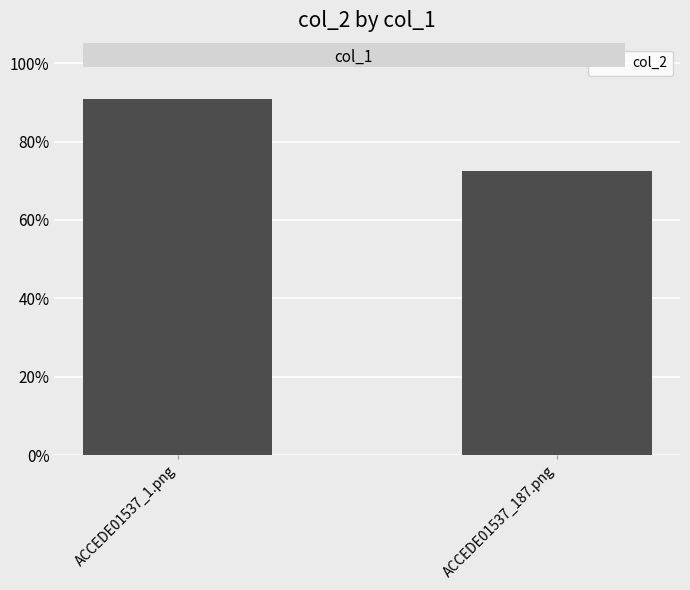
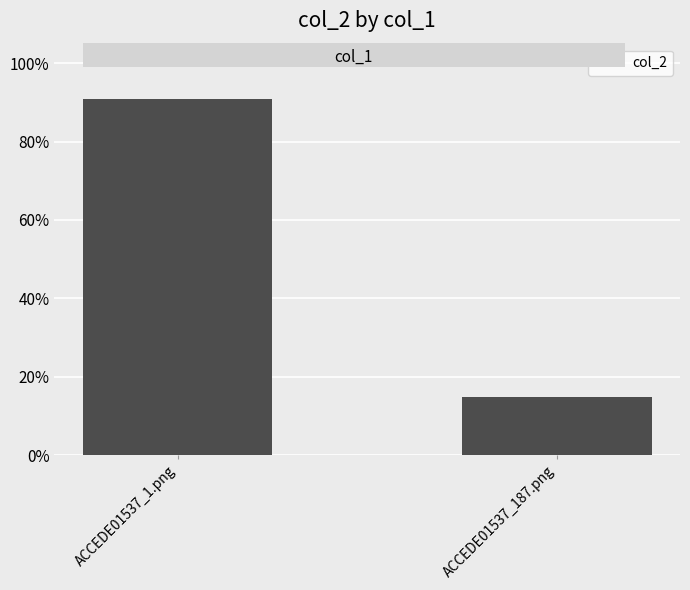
  {
    "ACCEDE01537_1.png": "91%",
-   "ACCEDE01537_187.png": "73%"
+   "ACCEDE01537_187.png": "15%"
  }
